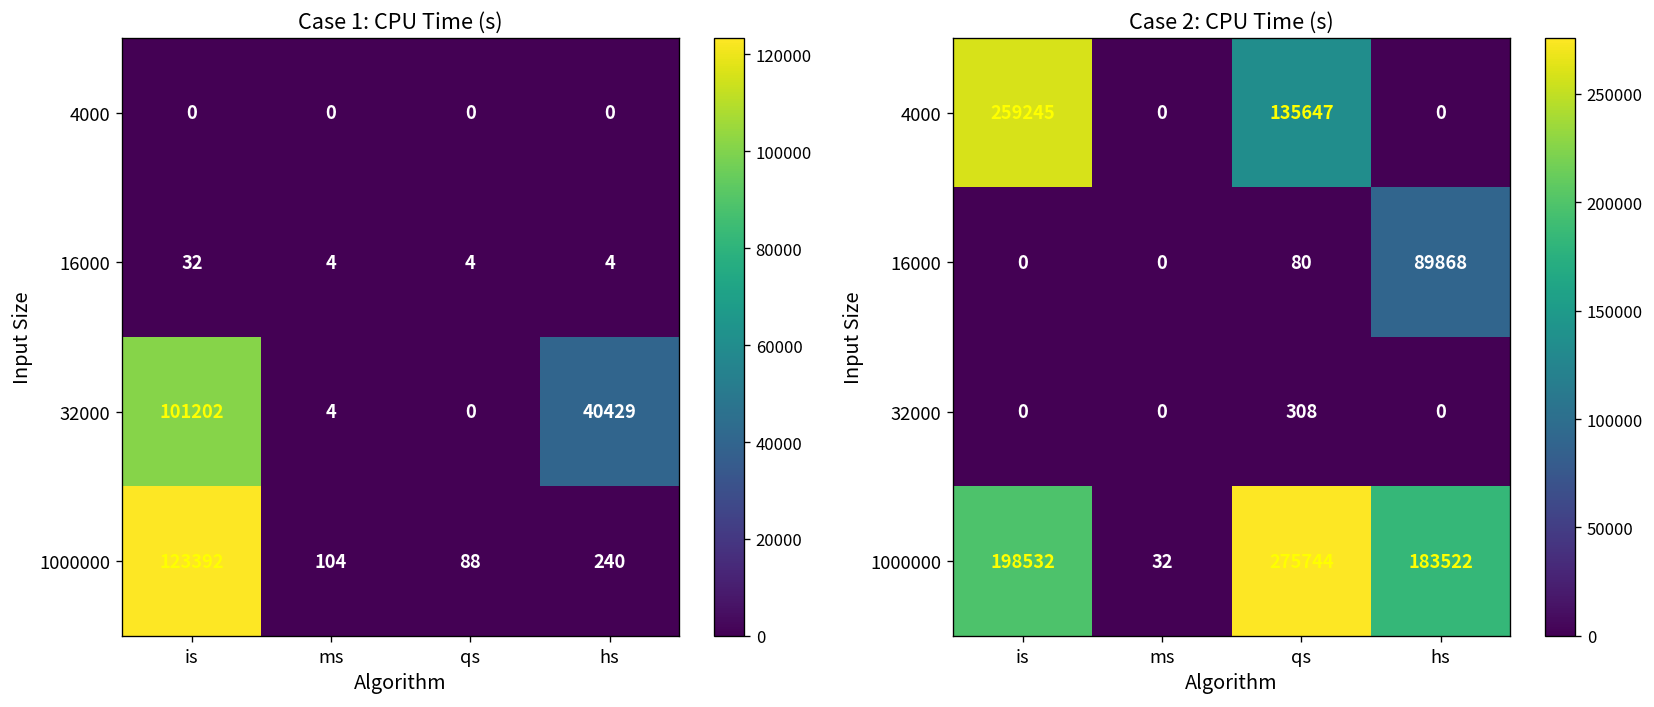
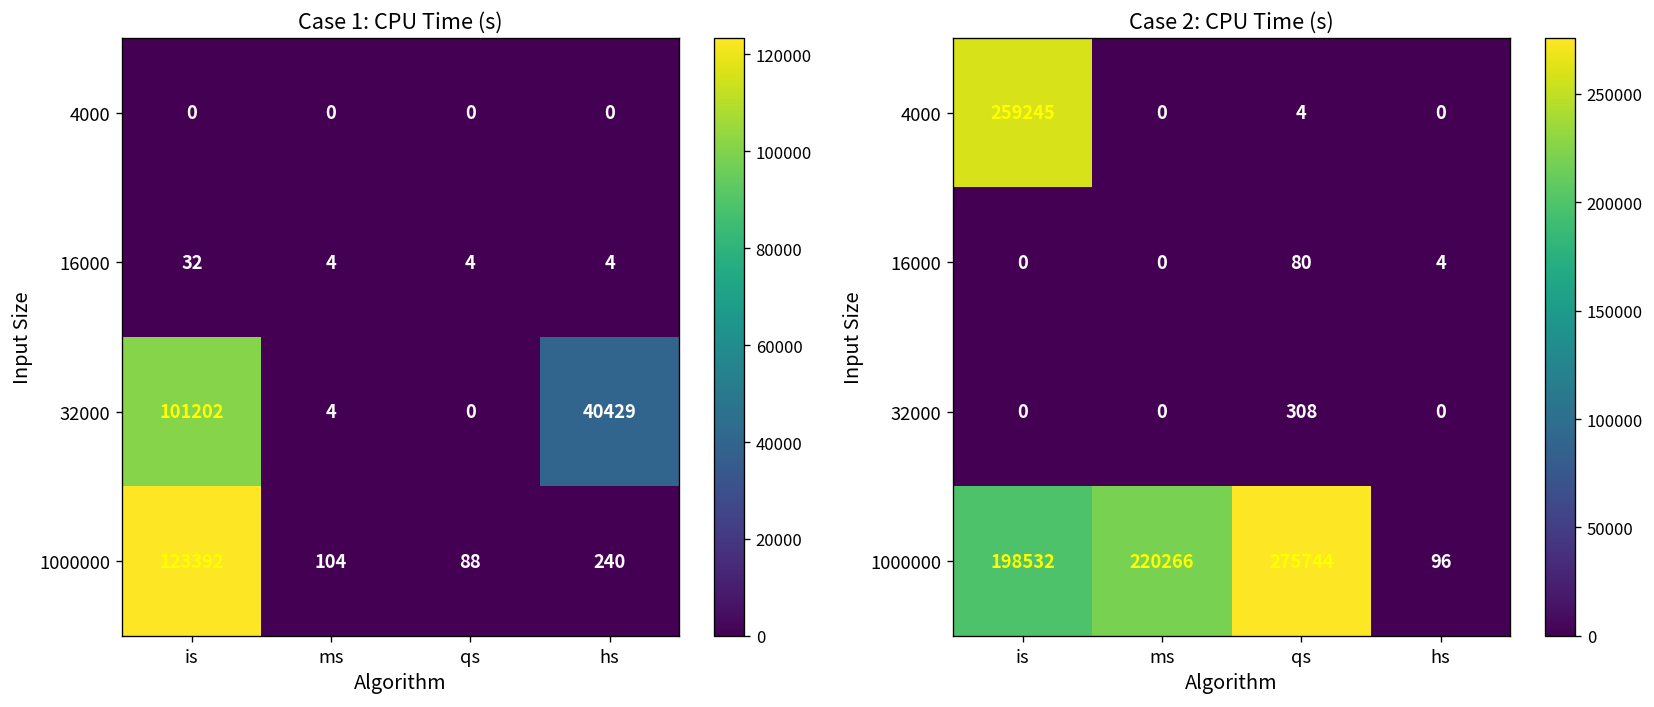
  {
    "Case 1: CPU Time (s)": {
      "4000": {
        "is": 0,
        "ms": 0,
        "qs": 0,
        "hs": 0
      },
      "16000": {
        "is": 32,
        "ms": 4,
        "qs": 4,
        "hs": 4
      },
      "32000": {
        "is": 101202,
        "ms": 4,
        "qs": 0,
        "hs": 40429
      },
      "1000000": {
        "ms": 104,
        "qs": 88,
        "hs": 240
      }
    },
    "Case 2: CPU Time (s)": {
      "4000": {
        "ms": 0,
-       "qs": 135647,
+       "qs": 4,
        "hs": 0
      },
      "16000": {
        "is": 0,
        "ms": 0,
        "qs": 80,
-       "hs": 89868
+       "hs": 4
      },
      "32000": {
        "is": 0,
        "ms": 0,
        "qs": 308,
        "hs": 0
      },
      "1000000": {
        "is": 198532,
-       "ms": 32,
-       "hs": 183522
+       "ms": 220266,
+       "hs": 96
      }
    }
  }
